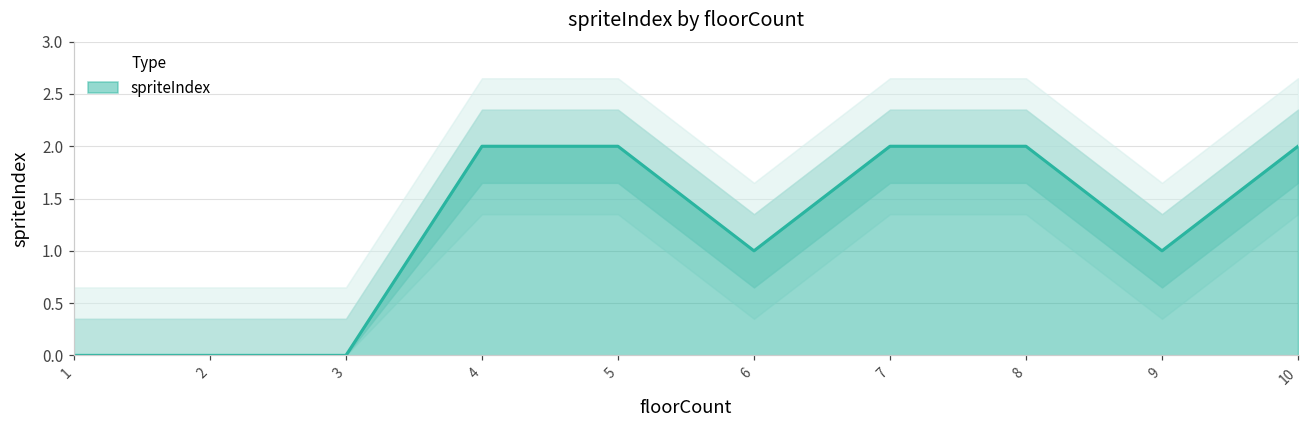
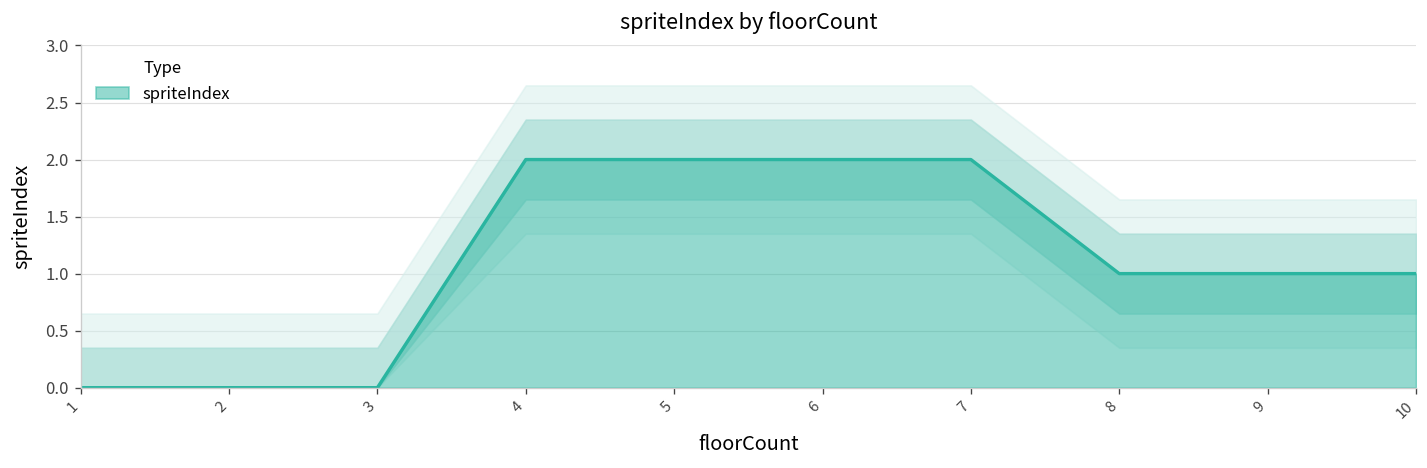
  {
    "spriteIndex": {
      "1": 0,
      "2": 0,
      "3": 0,
      "4": 2,
      "5": 2,
-     "6": 1,
+     "6": 2,
      "7": 2,
-     "8": 2,
+     "8": 1,
      "9": 1,
-     "10": 2
+     "10": 1
    }
  }
